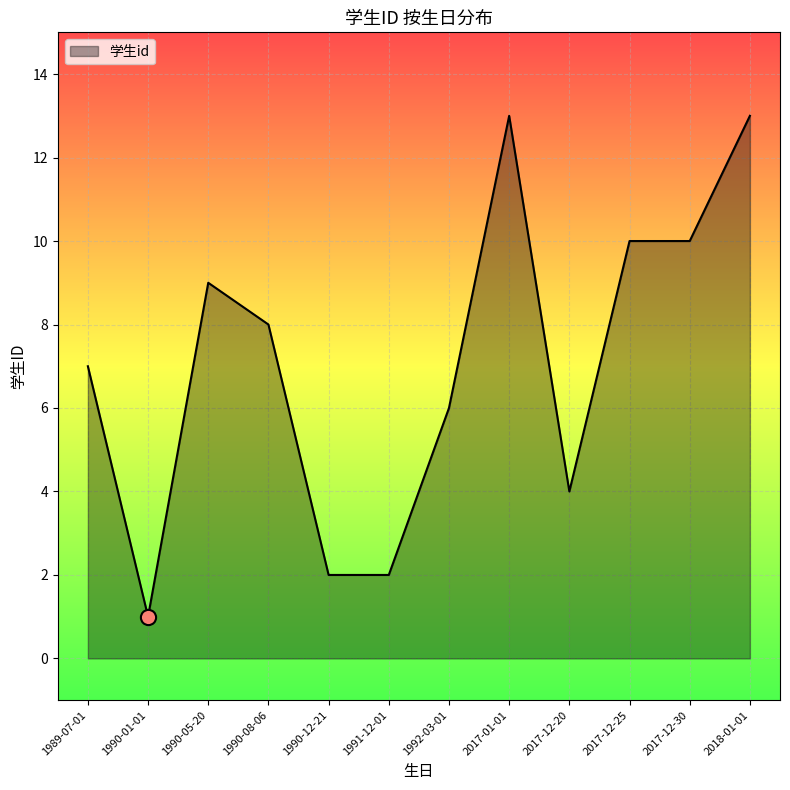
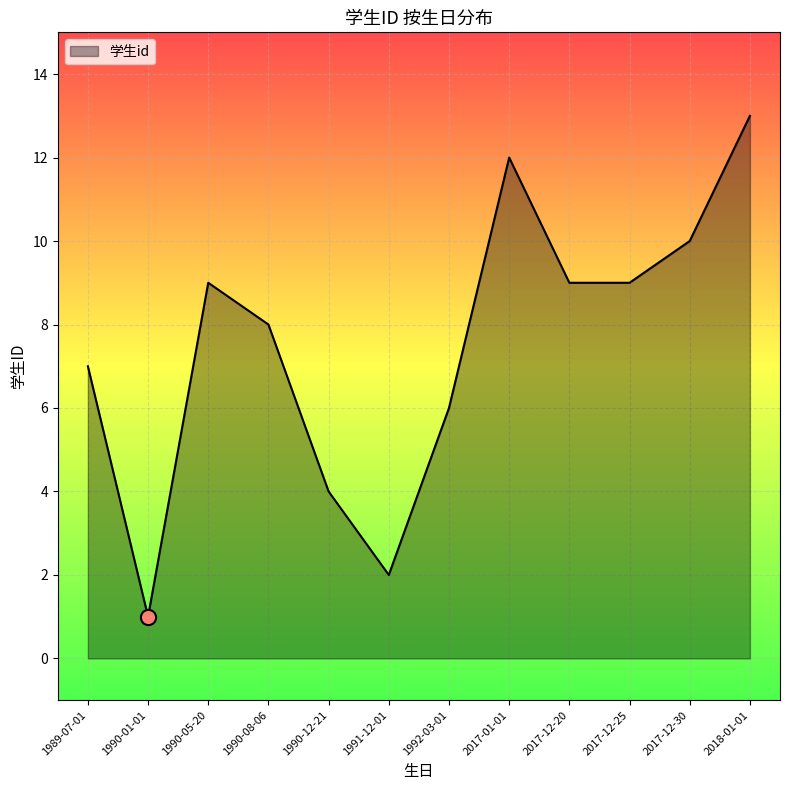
  {
    "学生id": {
      "1989-07-01": 7,
      "1990-05-20": 9,
      "1990-08-06": 8,
-     "1990-12-21": 2,
+     "1990-12-21": 4,
      "1991-12-01": 2,
      "1992-03-01": 6,
-     "2017-01-01": 13,
-     "2017-12-20": 4,
-     "2017-12-25": 10,
+     "2017-01-01": 12,
+     "2017-12-20": 9,
+     "2017-12-25": 9,
      "2017-12-30": 10,
      "2018-01-01": 13
    }
  }
